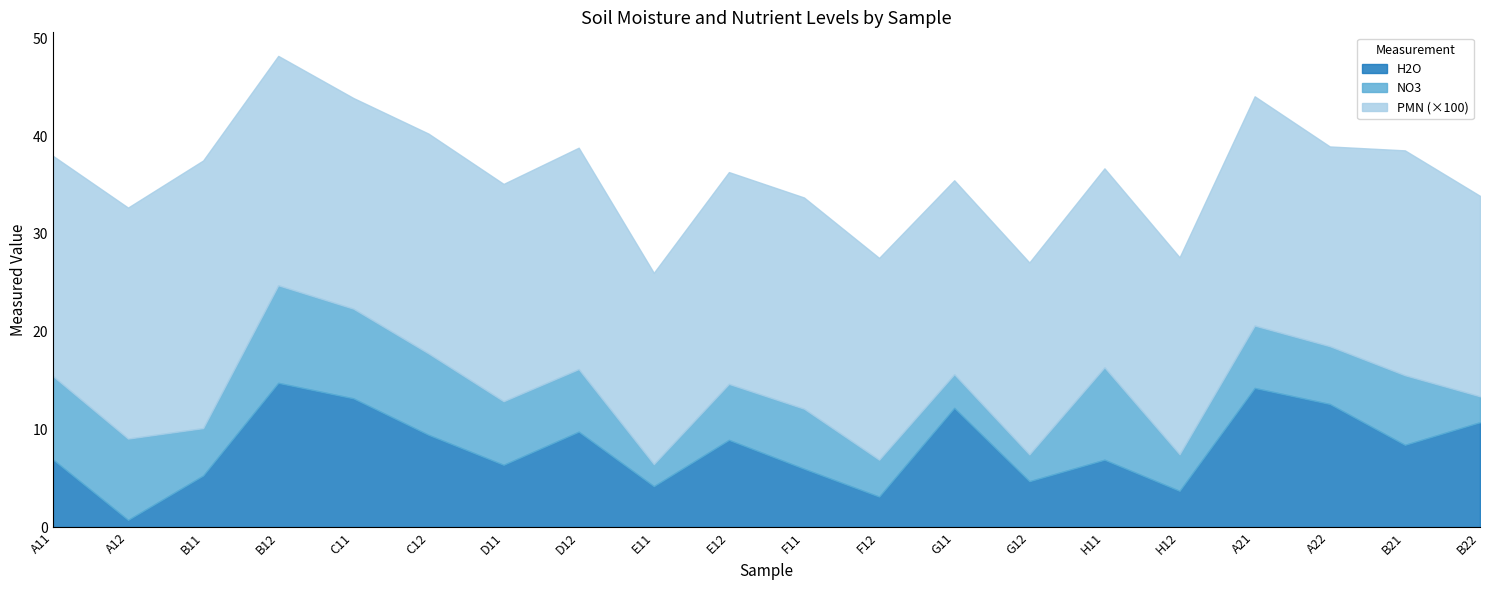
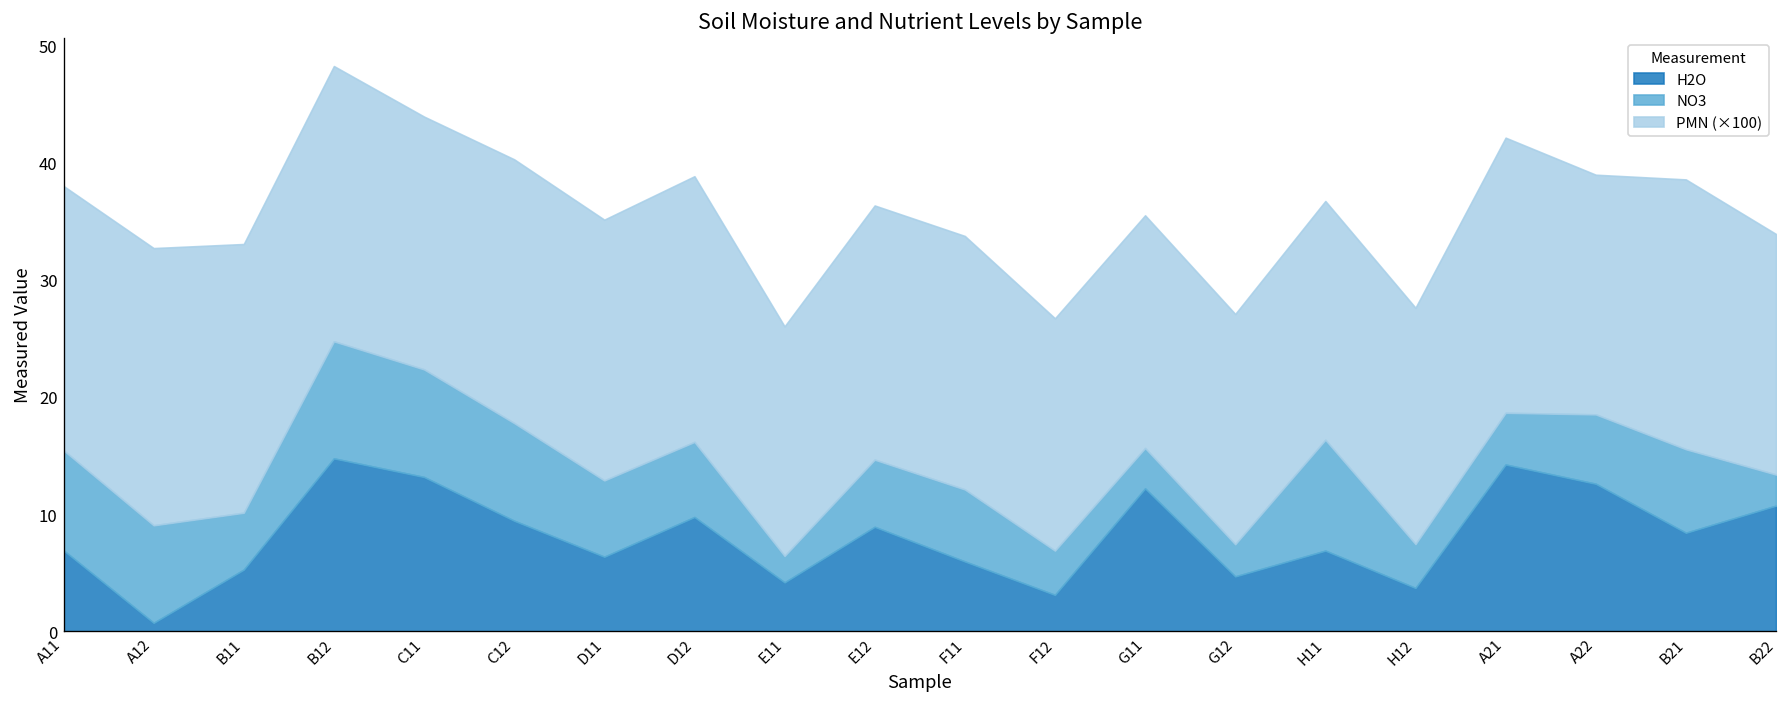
  {
    "H2O": {
      "A11": 7,
      "A12": 1,
      "B11": 5,
      "B12": 15,
      "C11": 13,
      "C12": 9,
      "D11": 6,
      "D12": 10,
      "E11": 4,
      "E12": 9,
      "F11": 6,
      "F12": 3,
      "G11": 12,
      "G12": 5,
      "H11": 7,
      "H12": 4,
      "A21": 14,
      "A22": 13,
      "B21": 8,
      "B22": 11
    },
    "NO3": {
      "A11": 9,
      "A12": 8,
      "B11": 5,
      "B12": 10,
      "C11": 9,
      "C12": 8,
      "D11": 7,
      "D12": 6,
      "E11": 2,
      "E12": 6,
      "F11": 6,
      "F12": 4,
      "G11": 3,
      "G12": 3,
      "H11": 9,
      "H12": 4,
-     "A21": 6,
+     "A21": 4,
      "A22": 6,
      "B21": 7,
      "B22": 3
    },
    "PMN (×100)": {
      "A11": 23,
      "A12": 24,
-     "B11": 27,
+     "B11": 23,
      "B12": 23,
      "C11": 22,
      "C12": 22,
      "D11": 22,
      "D12": 23,
      "E11": 20,
      "E12": 22,
      "F11": 22,
-     "F12": 21,
+     "F12": 20,
      "G11": 20,
      "G12": 20,
      "H11": 20,
      "H12": 20,
      "A21": 23,
      "A22": 20,
      "B21": 23,
      "B22": 21
    }
  }
